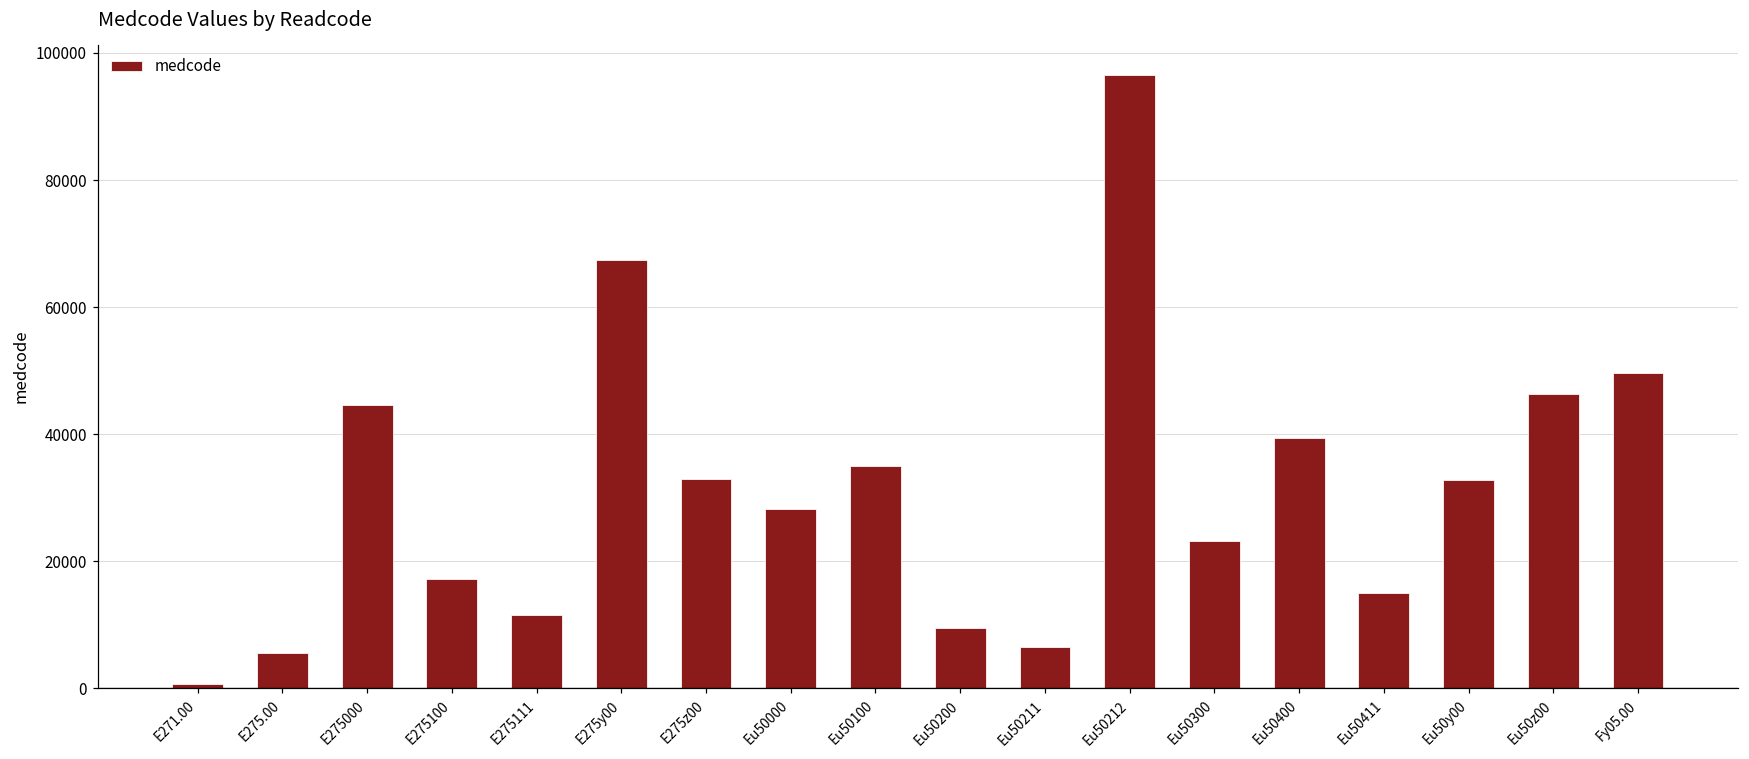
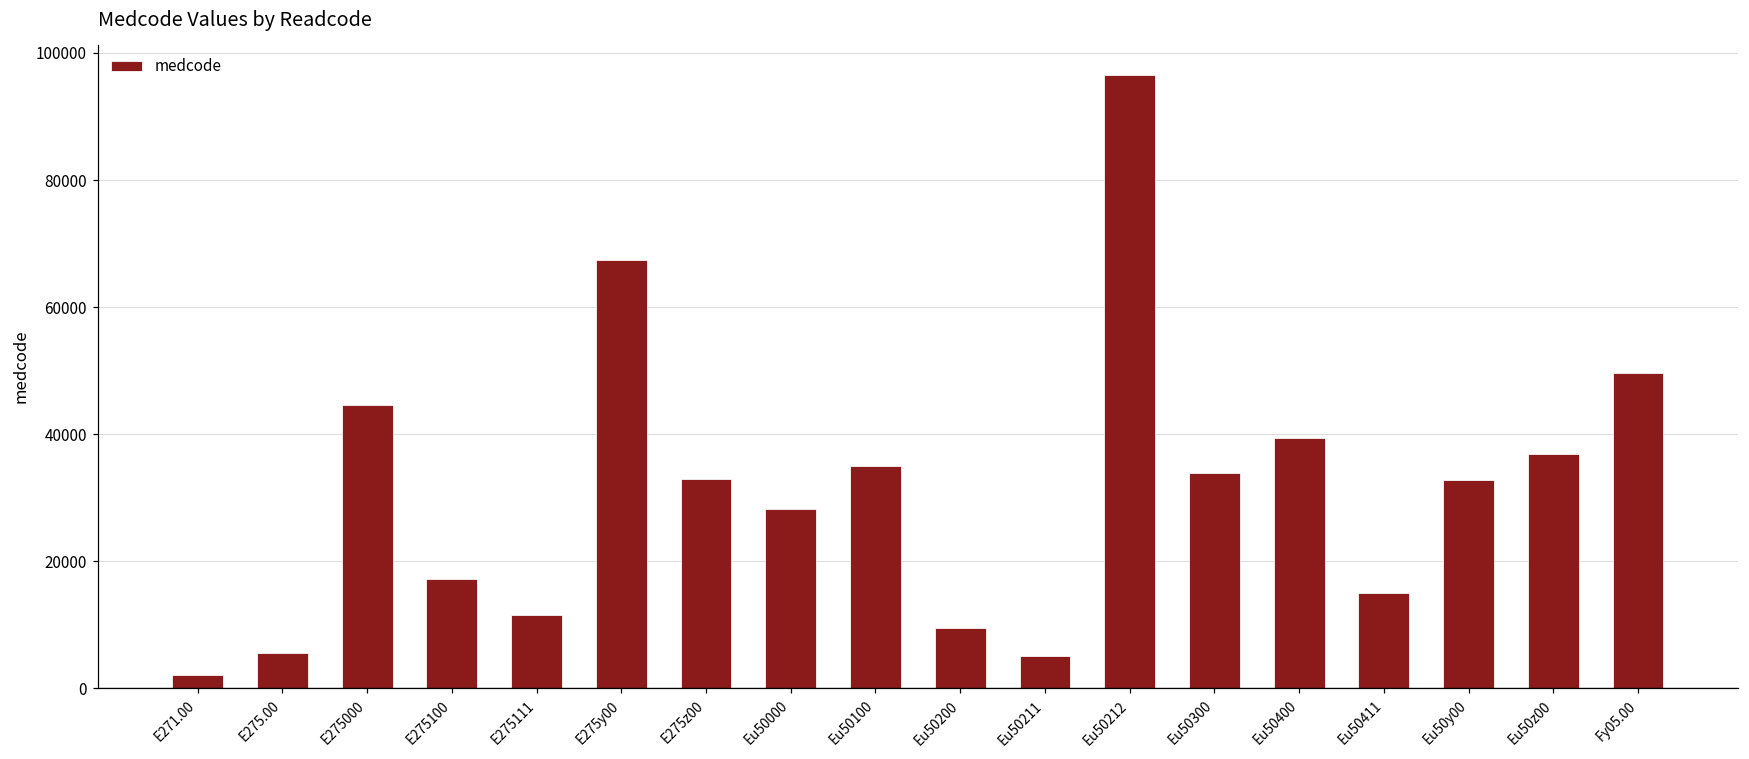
  {
-   "E271.00": 1000,
+   "E271.00": 2000,
    "E275.00": 6000,
    "E275000": 45000,
    "E275100": 17000,
    "E275111": 12000,
    "E275y00": 67000,
    "E275z00": 33000,
    "Eu50000": 28000,
    "Eu50100": 35000,
    "Eu50200": 10000,
-   "Eu50211": 7000,
+   "Eu50211": 5000,
    "Eu50212": 96000,
-   "Eu50300": 23000,
+   "Eu50300": 34000,
    "Eu50400": 39000,
    "Eu50411": 15000,
    "Eu50y00": 33000,
-   "Eu50z00": 46000,
+   "Eu50z00": 37000,
    "Fy05.00": 50000
  }
